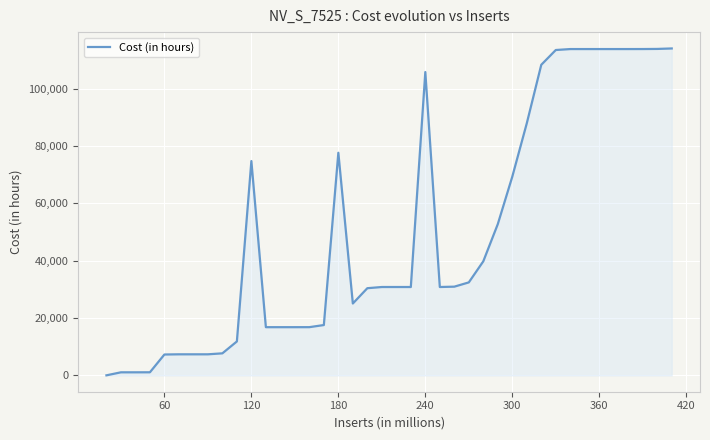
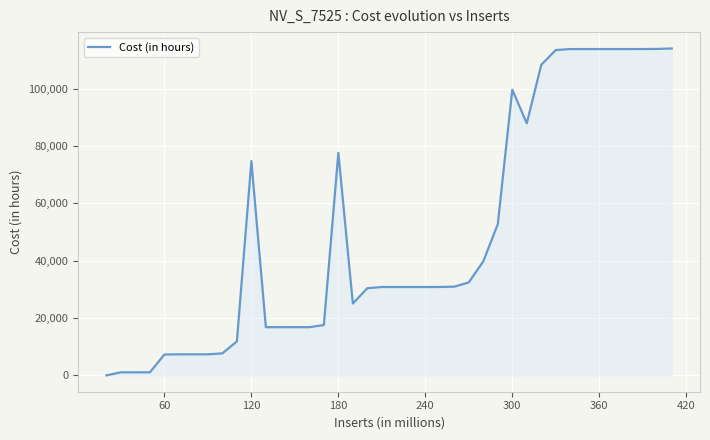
  {
    "60": "7,000",
    "120": "75,000",
    "180": "78,000",
-   "240": "106,000",
-   "300": "69,000",
+   "240": "31,000",
+   "300": "100,000",
    "360": "114,000"
  }
